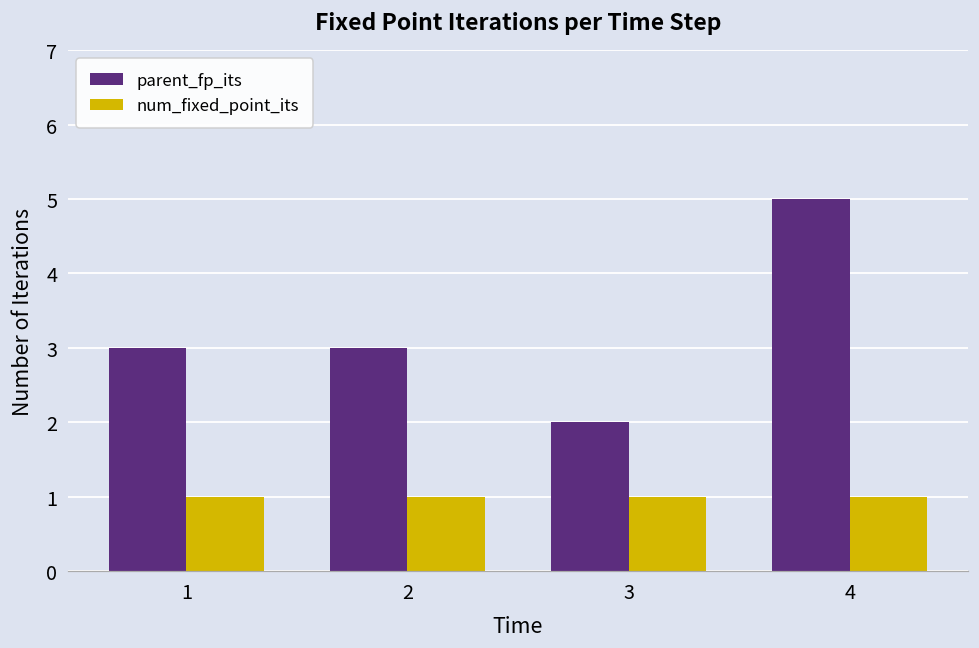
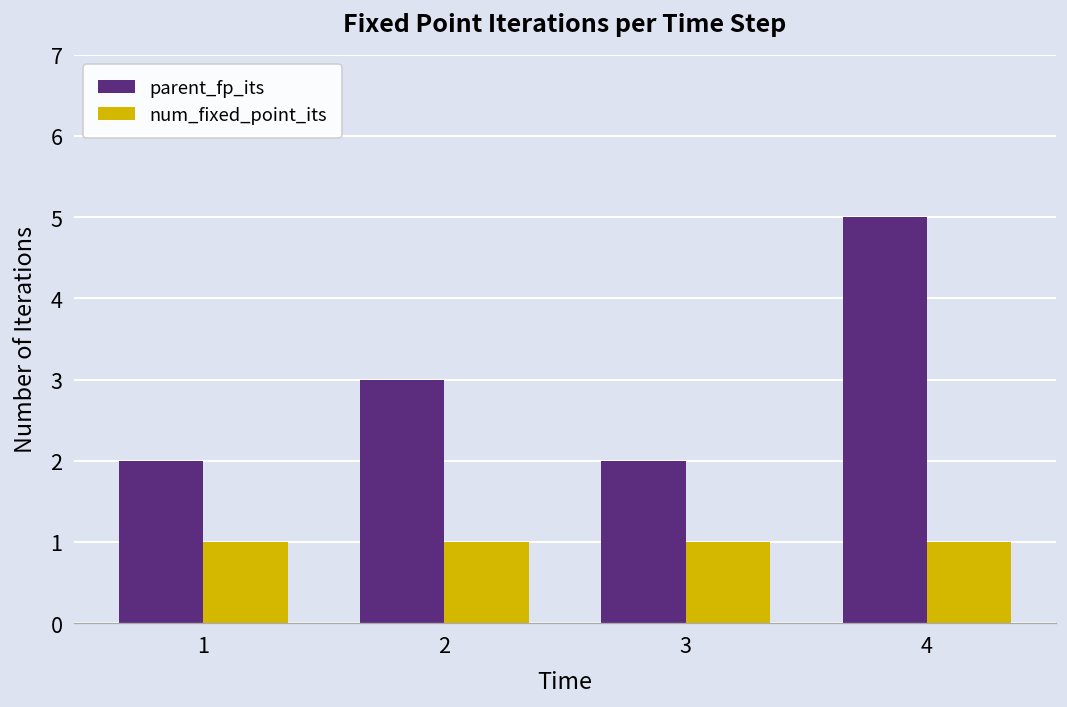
  {
    "parent_fp_its": {
-     "1": 3,
+     "1": 2,
      "2": 3,
      "3": 2,
      "4": 5
    },
    "num_fixed_point_its": {
      "1": 1,
      "2": 1,
      "3": 1,
      "4": 1
    }
  }
